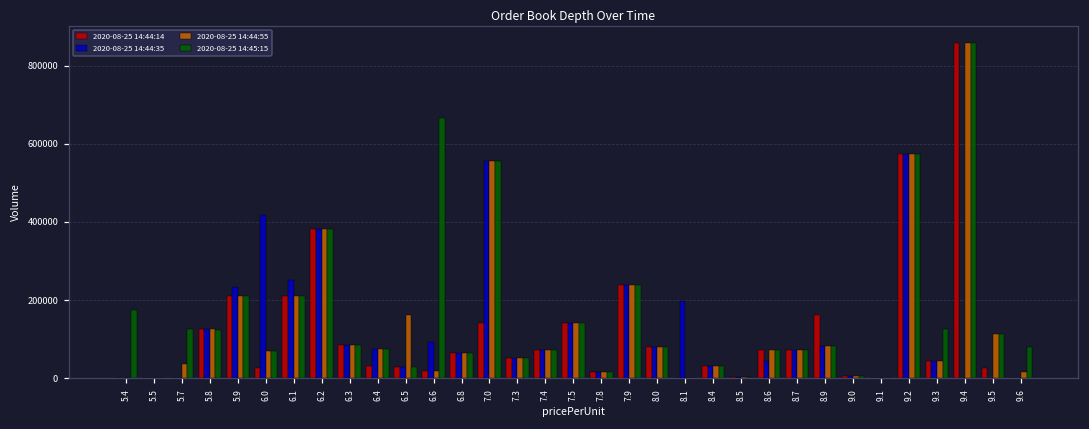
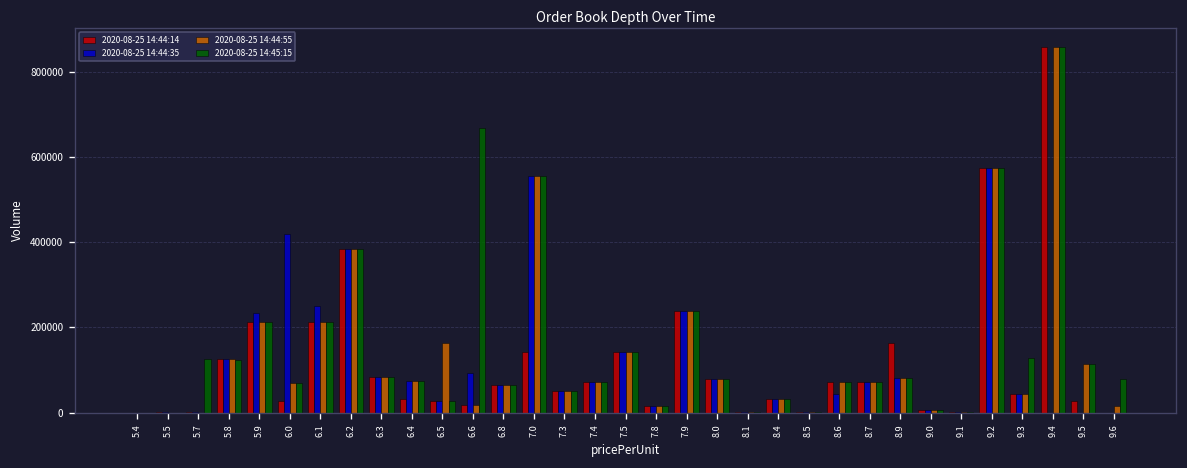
  {
    "2020-08-25 14:44:14": {
      "5.4": 0,
      "5.8": 130000,
      "5.9": 210000,
      "6.0": 30000,
      "6.1": 210000,
      "6.2": 380000,
      "6.3": 80000,
      "6.4": 30000,
      "6.5": 30000,
      "6.6": 20000,
      "6.8": 60000,
      "7.0": 140000,
      "7.3": 50000,
      "7.4": 70000,
      "7.5": 140000,
      "7.8": 10000,
      "7.9": 240000,
      "8.0": 80000,
      "8.4": 30000,
      "8.6": 70000,
      "8.7": 70000,
      "8.9": 160000,
      "9.2": 570000,
      "9.3": 40000,
      "9.4": 860000,
      "9.5": 30000,
      "9.6": 0
    },
    "2020-08-25 14:44:35": {
      "5.8": 130000,
      "5.9": 230000,
      "6.0": 420000,
      "6.1": 250000,
      "6.2": 380000,
      "6.3": 80000,
      "6.4": 70000,
      "6.5": 30000,
      "6.6": 90000,
      "6.8": 60000,
      "7.0": 550000,
      "7.3": 50000,
      "7.4": 70000,
      "7.5": 140000,
      "7.8": 10000,
      "7.9": 240000,
      "8.0": 80000,
-     "8.1": 200000,
+     "8.1": 0,
      "8.4": 30000,
      "8.6": 40000,
      "8.7": 70000,
      "8.9": 80000,
      "9.2": 570000,
      "9.3": 40000,
      "9.4": 0,
      "9.5": 0,
      "9.6": 0
    },
    "2020-08-25 14:44:55": {
      "5.4": 0,
      "5.5": 0,
-     "5.7": 40000,
+     "5.7": 0,
      "5.8": 130000,
      "5.9": 210000,
      "6.0": 70000,
      "6.1": 210000,
      "6.2": 380000,
      "6.3": 80000,
      "6.4": 70000,
      "6.5": 160000,
      "6.6": 20000,
      "6.8": 60000,
      "7.0": 550000,
      "7.3": 50000,
      "7.4": 70000,
      "7.5": 140000,
      "7.8": 10000,
      "7.9": 240000,
      "8.0": 80000,
      "8.4": 30000,
      "8.6": 70000,
      "8.7": 70000,
      "8.9": 80000,
      "9.2": 570000,
      "9.3": 40000,
      "9.4": 860000,
      "9.5": 110000,
      "9.6": 20000
    },
    "2020-08-25 14:45:15": {
-     "5.4": 170000,
+     "5.4": 0,
      "5.5": 0,
      "5.7": 130000,
      "5.8": 120000,
      "5.9": 210000,
      "6.0": 70000,
      "6.1": 210000,
      "6.2": 380000,
      "6.3": 80000,
      "6.4": 70000,
      "6.5": 30000,
      "6.6": 670000,
      "6.8": 60000,
      "7.0": 550000,
      "7.3": 50000,
      "7.4": 70000,
      "7.5": 140000,
      "7.8": 10000,
      "7.9": 240000,
      "8.0": 80000,
      "8.4": 30000,
      "8.6": 70000,
      "8.7": 70000,
      "8.9": 80000,
      "9.2": 570000,
      "9.3": 130000,
      "9.4": 860000,
      "9.5": 110000,
      "9.6": 80000
    }
  }
